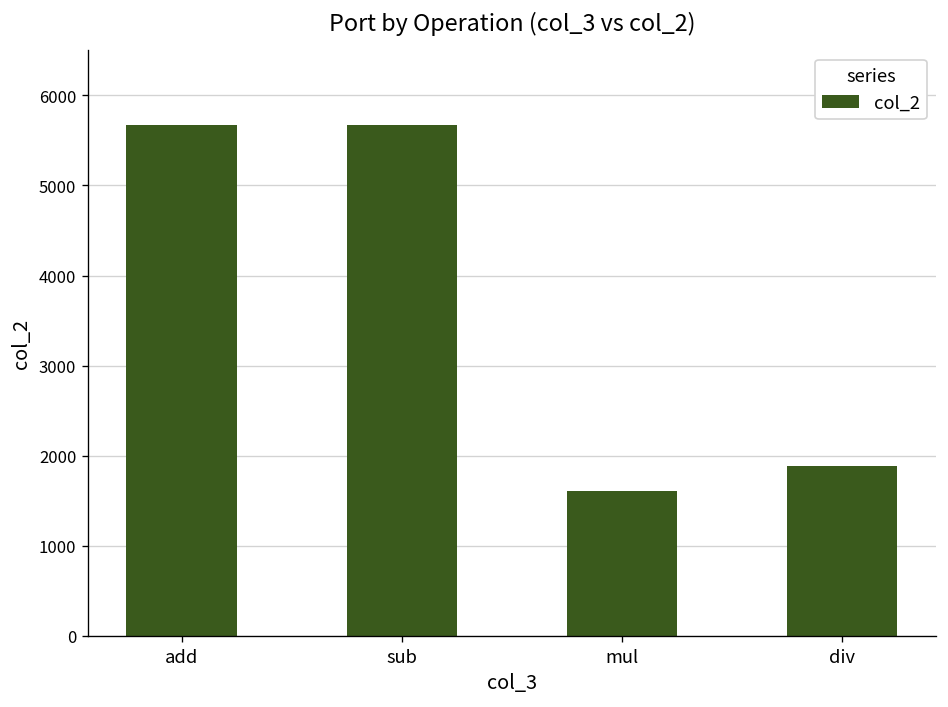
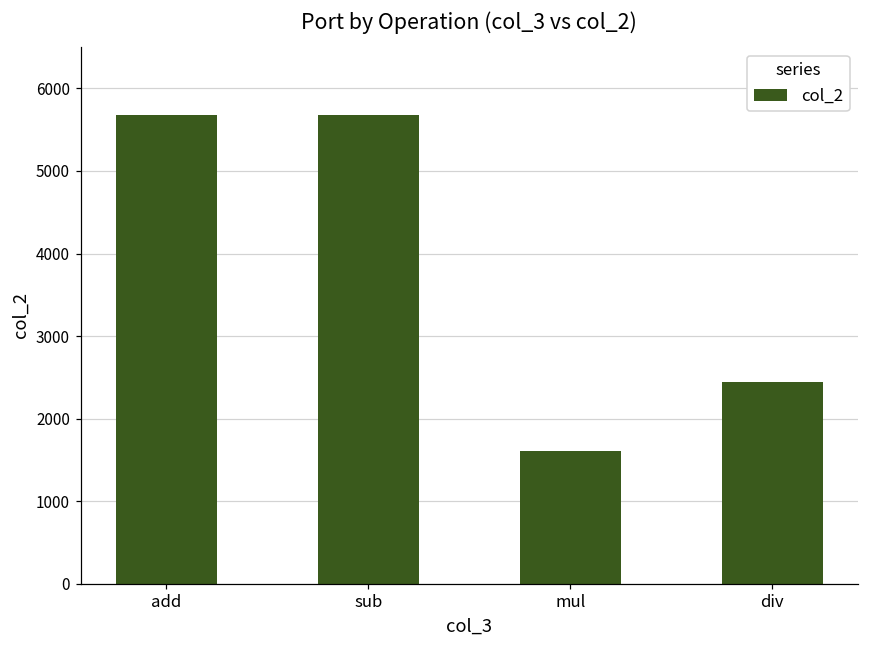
  {
    "add": 5700,
    "sub": 5700,
    "mul": 1600,
-   "div": 1900
+   "div": 2400
  }
